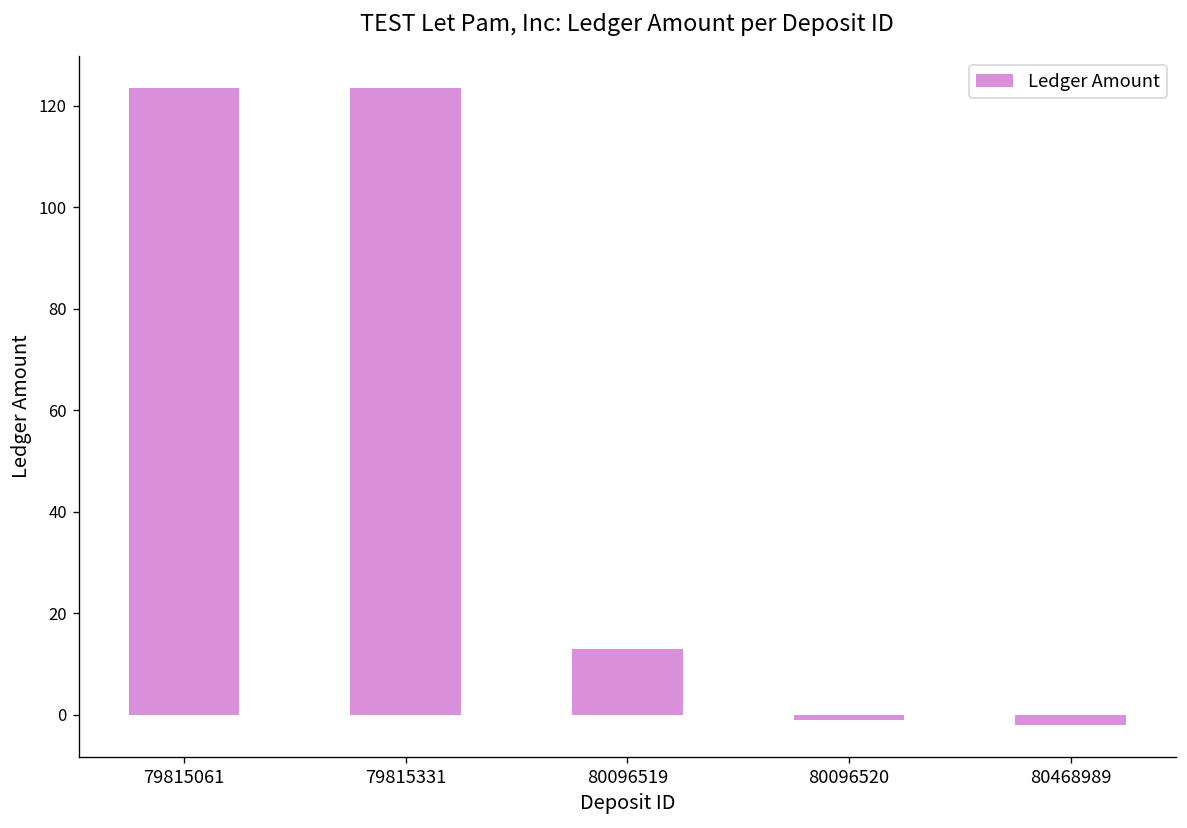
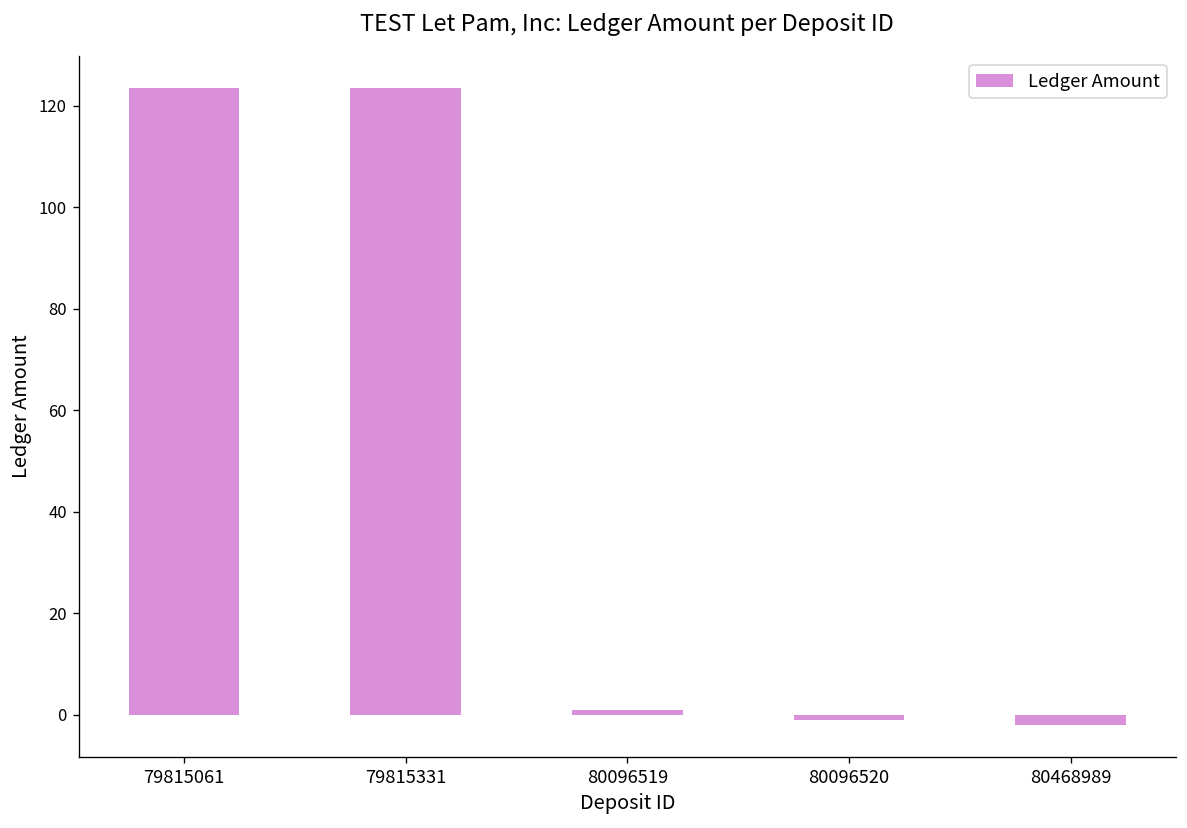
  {
    "79815061": 123,
    "79815331": 123,
-   "80096519": 13,
+   "80096519": 1,
    "80096520": -1,
    "80468989": -2
  }
